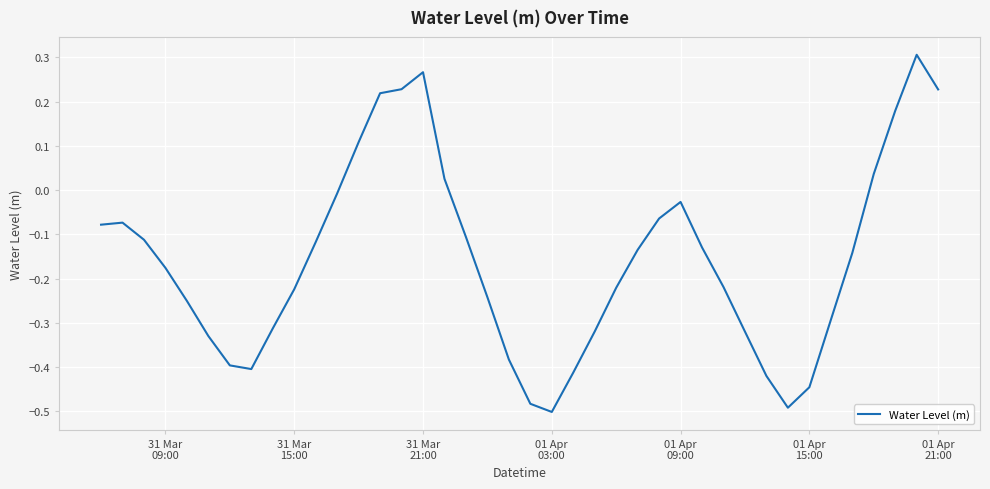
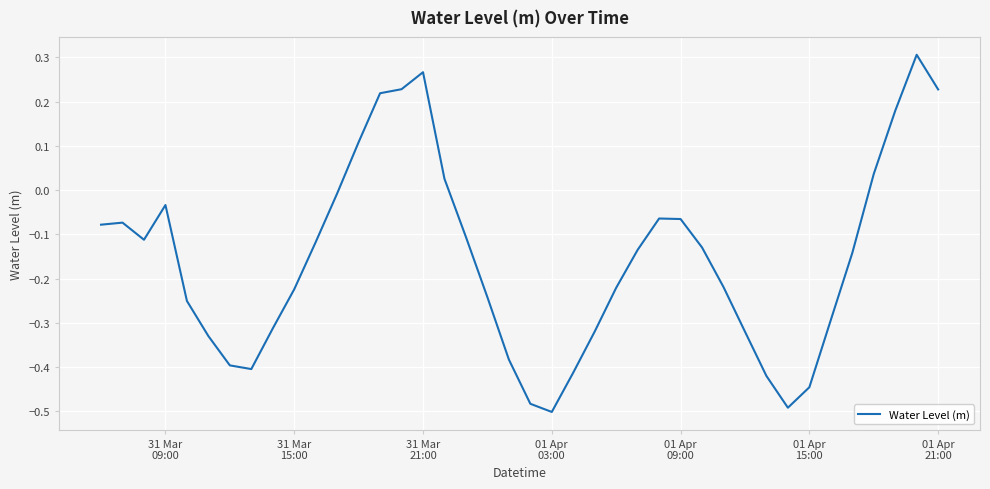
  {
-   "31 Mar 09:00": -0.18,
+   "31 Mar 09:00": -0.03,
    "31 Mar 15:00": -0.22,
    "31 Mar 21:00": 0.27,
    "01 Apr 03:00": -0.50,
-   "01 Apr 09:00": -0.03,
+   "01 Apr 09:00": -0.07,
    "01 Apr 15:00": -0.45,
    "01 Apr 21:00": 0.23
  }
